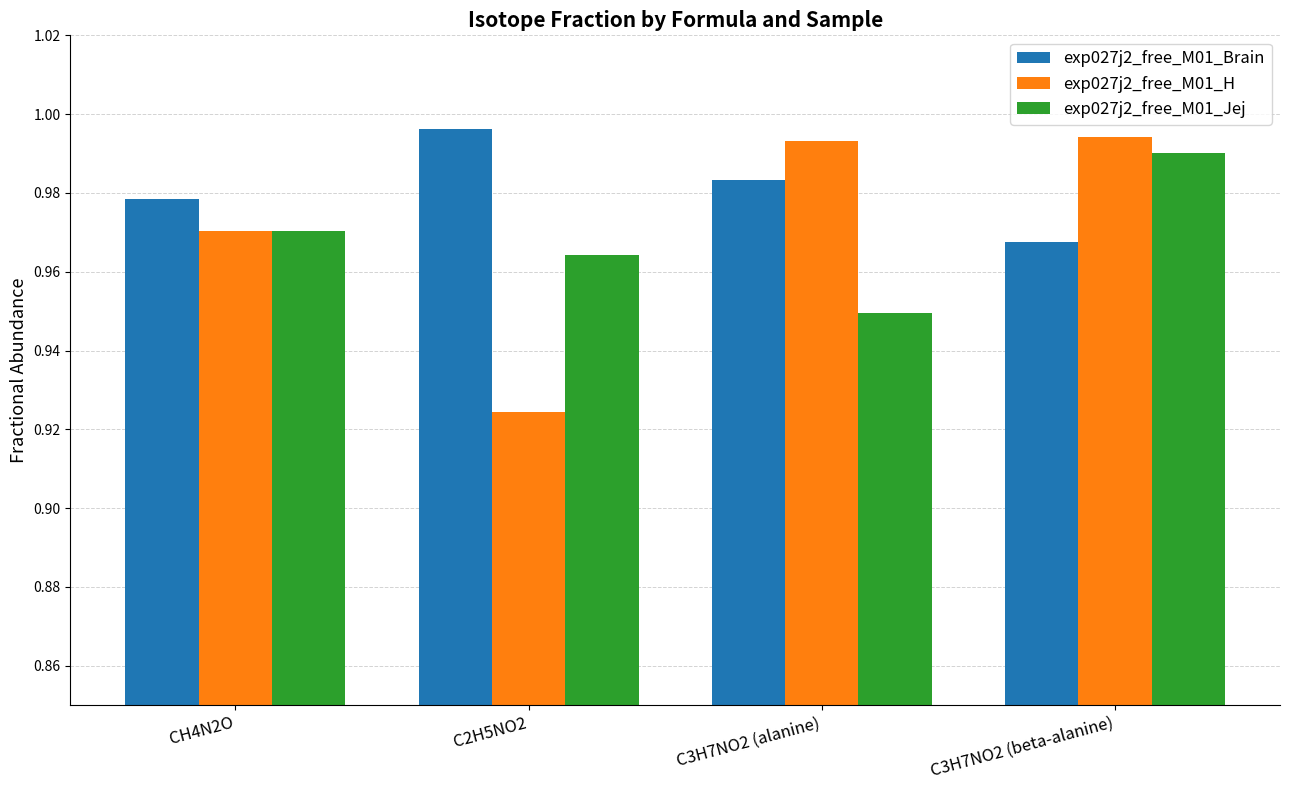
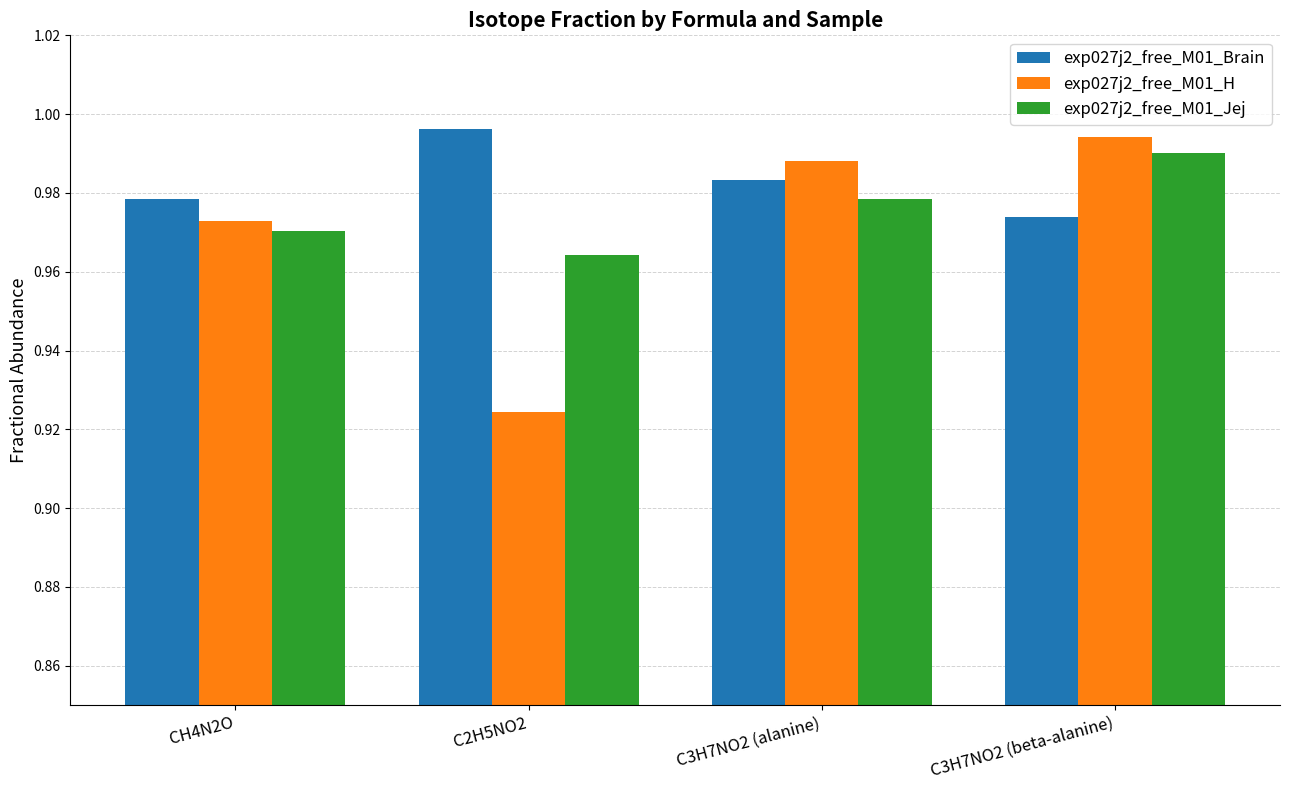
  {
    "exp027j2_free_M01_Brain": {
      "CH4N2O": 0.979,
      "C2H5NO2": 0.996,
      "C3H7NO2 (alanine)": 0.983,
-     "C3H7NO2 (beta-alanine)": 0.968
+     "C3H7NO2 (beta-alanine)": 0.974
    },
    "exp027j2_free_M01_H": {
-     "CH4N2O": 0.970,
+     "CH4N2O": 0.973,
      "C2H5NO2": 0.924,
-     "C3H7NO2 (alanine)": 0.993,
+     "C3H7NO2 (alanine)": 0.988,
      "C3H7NO2 (beta-alanine)": 0.994
    },
    "exp027j2_free_M01_Jej": {
      "CH4N2O": 0.970,
      "C2H5NO2": 0.964,
-     "C3H7NO2 (alanine)": 0.949,
+     "C3H7NO2 (alanine)": 0.978,
      "C3H7NO2 (beta-alanine)": 0.990
    }
  }
